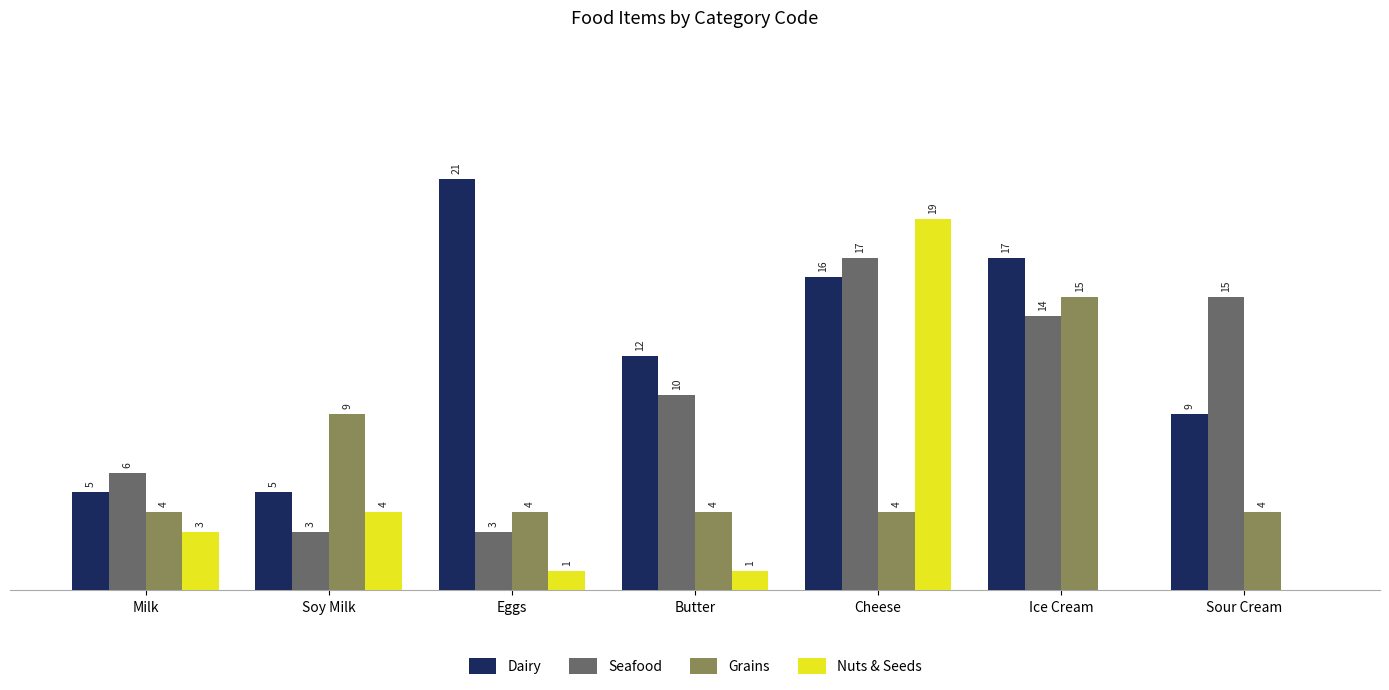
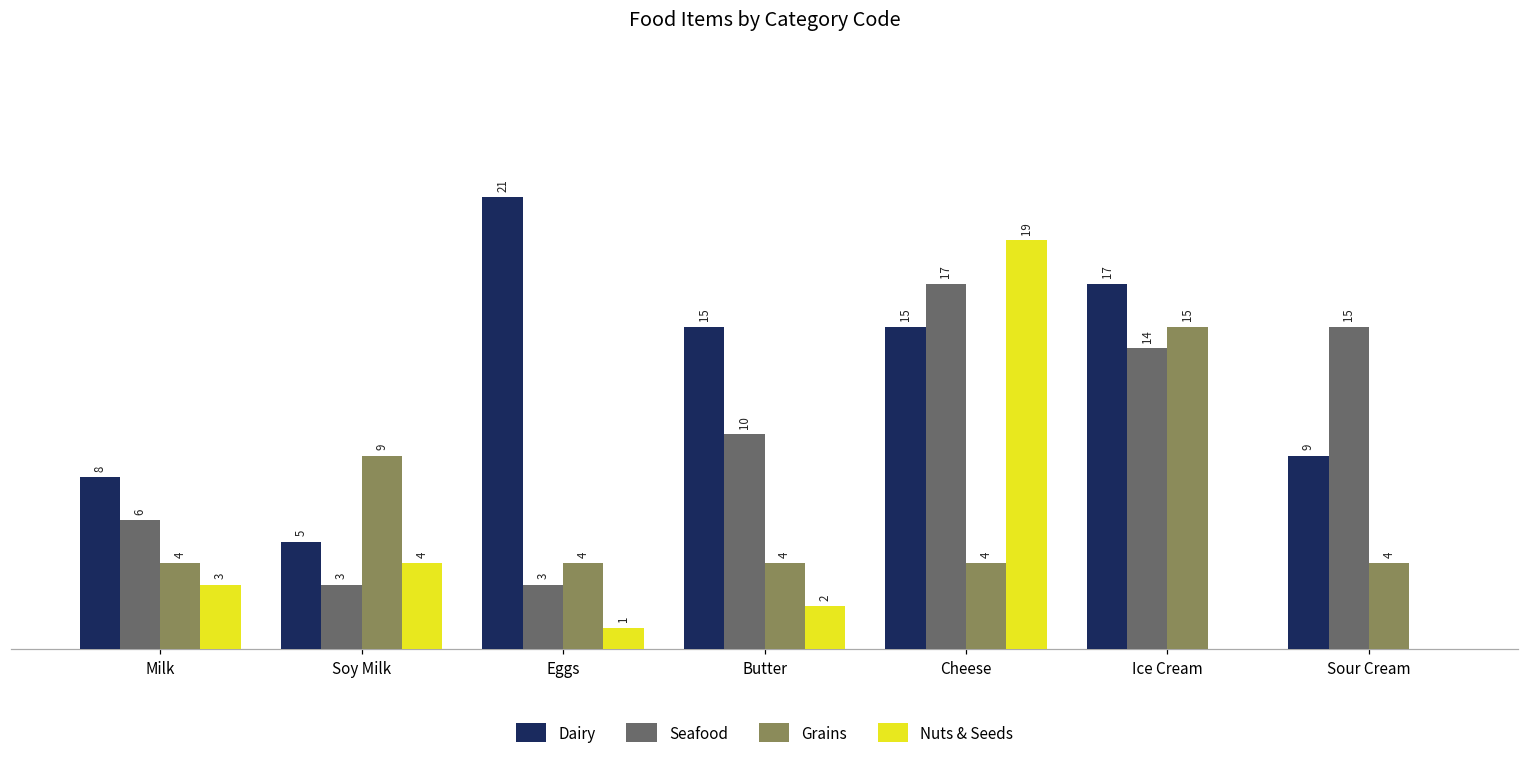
  {
    "Dairy": {
-     "Milk": 5,
+     "Milk": 8,
      "Soy Milk": 5,
      "Eggs": 21,
-     "Butter": 12,
-     "Cheese": 16,
+     "Butter": 15,
+     "Cheese": 15,
      "Ice Cream": 17,
      "Sour Cream": 9
    },
    "Nuts & Seeds": {
      "Milk": 3,
      "Soy Milk": 4,
      "Eggs": 1,
-     "Butter": 1,
+     "Butter": 2,
      "Cheese": 19
    }
  }
